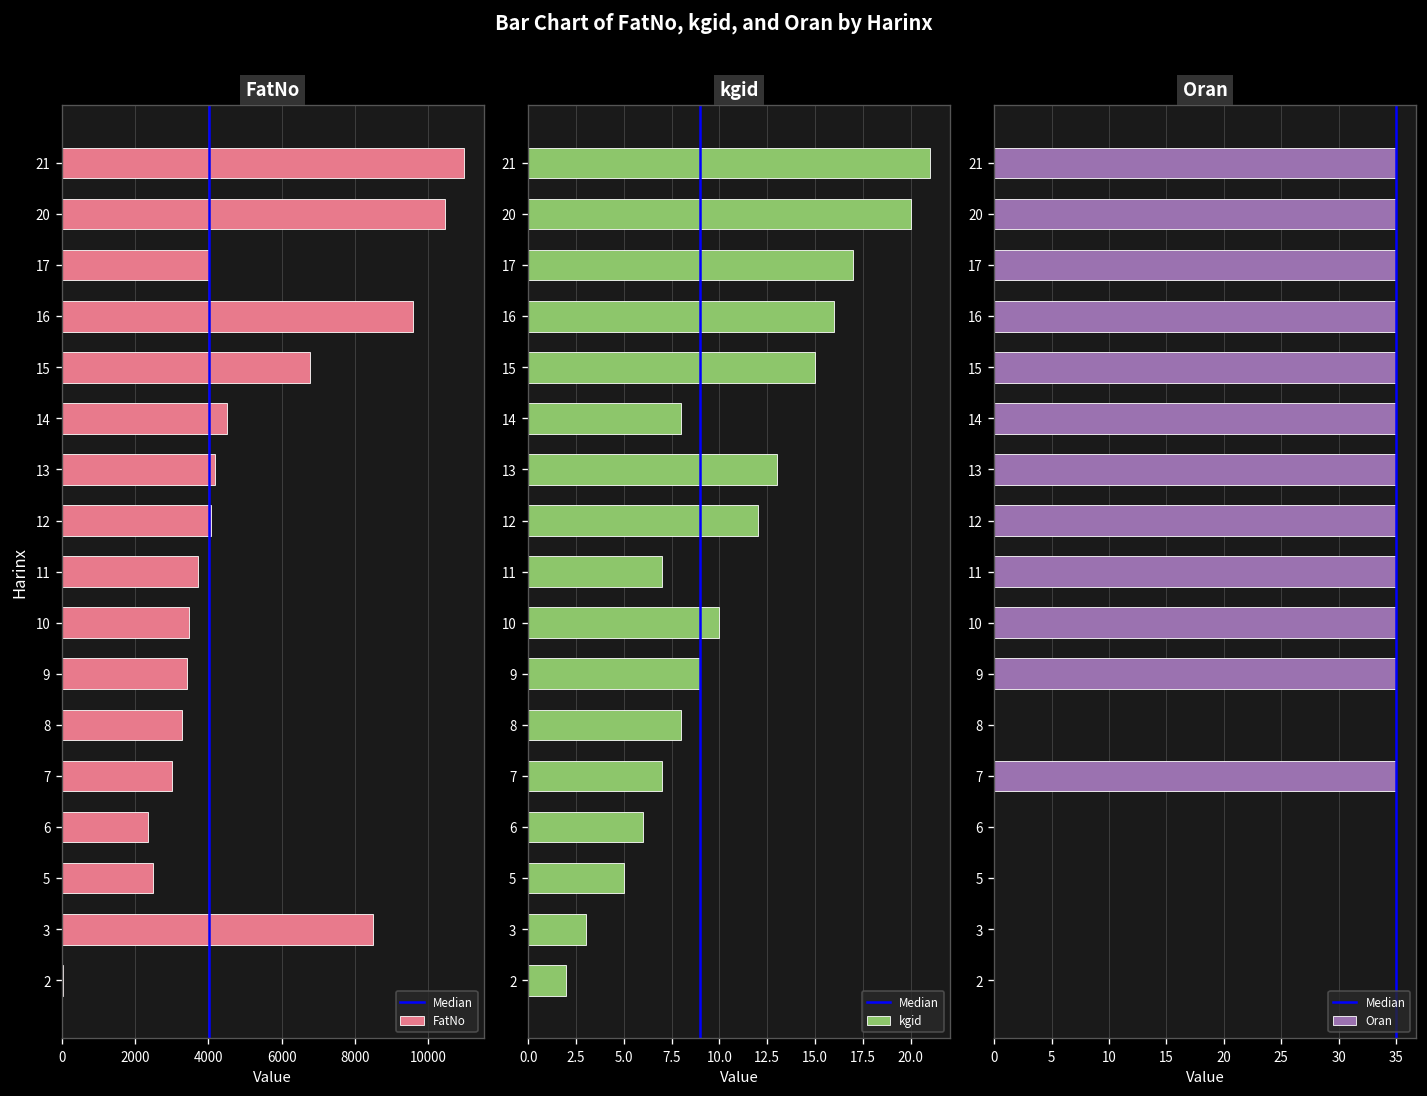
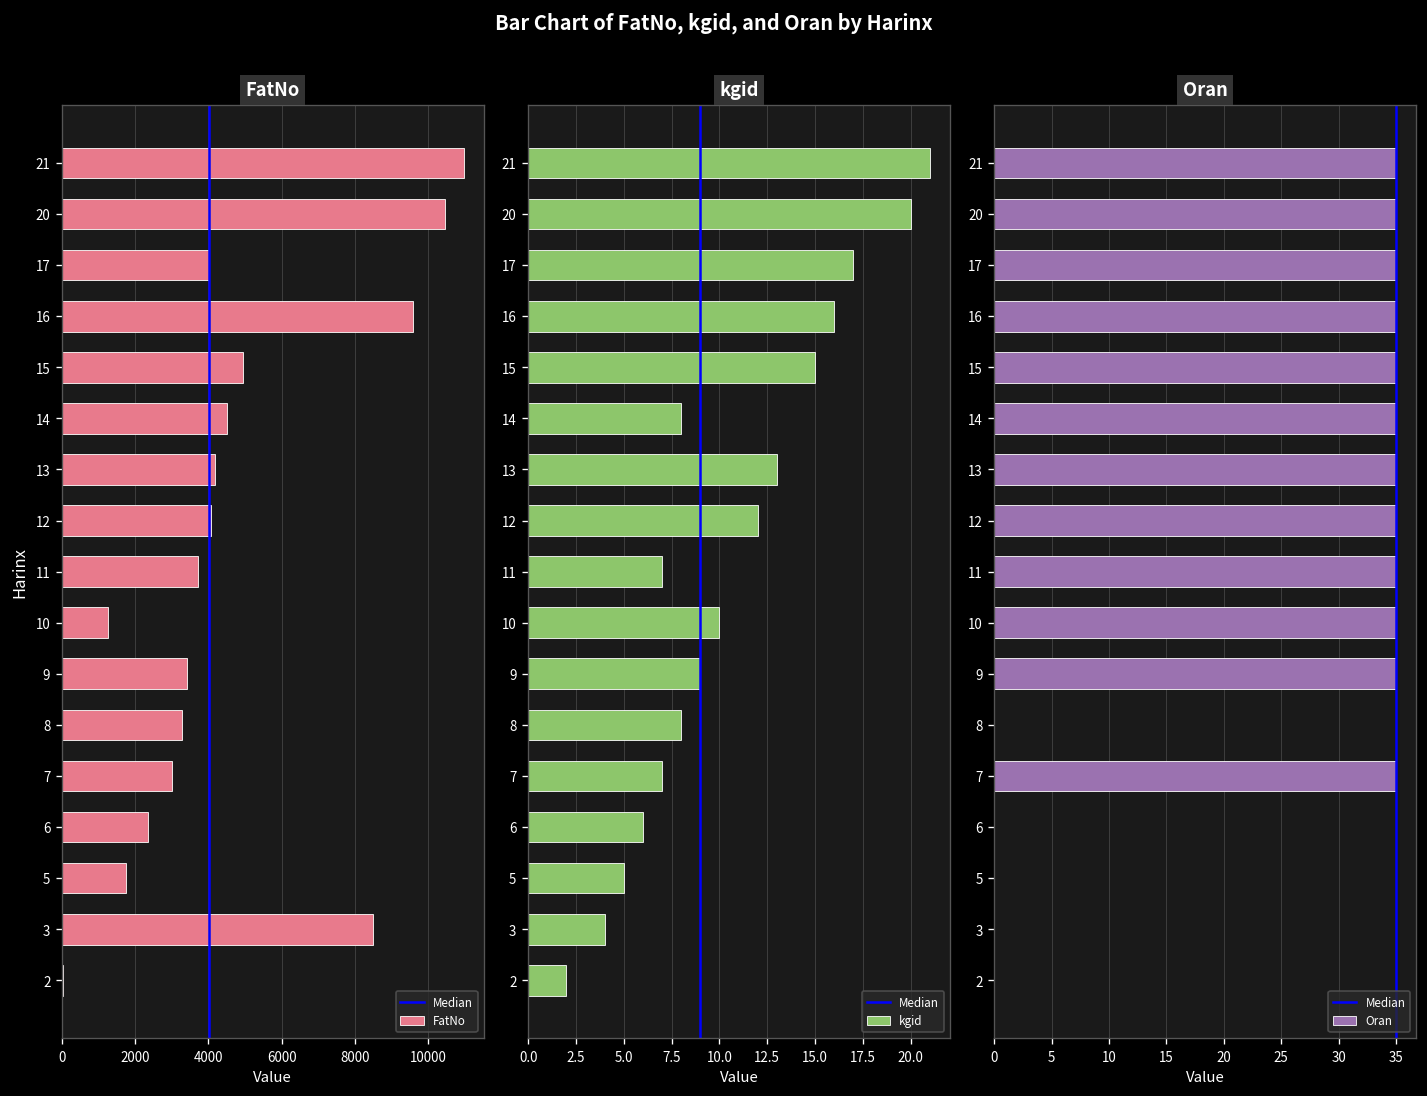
  {
    "FatNo": {
      "21": 11000,
      "20": 10500,
      "17": 4000,
      "16": 9600,
-     "15": 6800,
+     "15": 4900,
      "14": 4500,
      "13": 4200,
      "12": 4100,
      "11": 3700,
-     "10": 3500,
+     "10": 1200,
      "9": 3400,
      "8": 3300,
      "7": 3000,
      "6": 2300,
-     "5": 2500,
+     "5": 1800,
      "3": 8500
    },
    "kgid": {
      "21": 21,
      "20": 20,
      "17": 17,
      "16": 16,
      "15": 15,
      "14": 8,
      "13": 13,
      "12": 12,
      "11": 7,
      "10": 10,
      "9": 9,
      "8": 8,
      "7": 7,
      "6": 6,
      "5": 5,
-     "3": 3,
+     "3": 4,
      "2": 2
    },
    "Oran": {
      "21": 35,
      "20": 35,
      "17": 35,
      "16": 35,
      "15": 35,
      "14": 35,
      "13": 35,
      "12": 35,
      "11": 35,
      "10": 35,
      "9": 35,
      "8": 0,
      "7": 35,
      "6": 0,
      "5": 0,
      "3": 0,
      "2": 0
    }
  }
